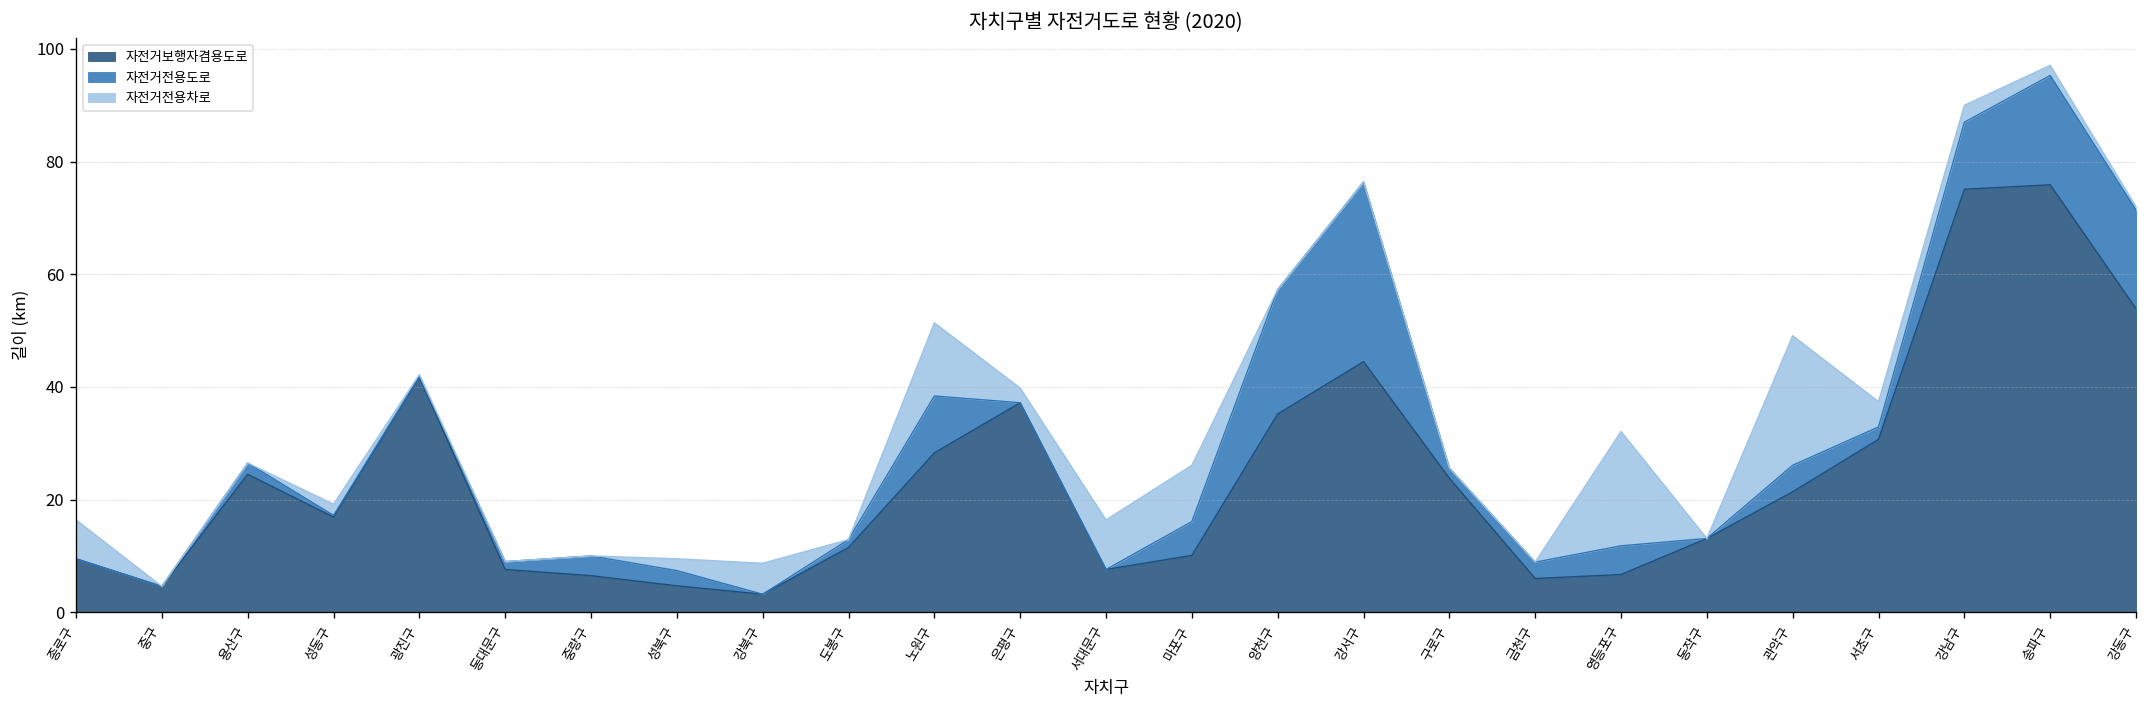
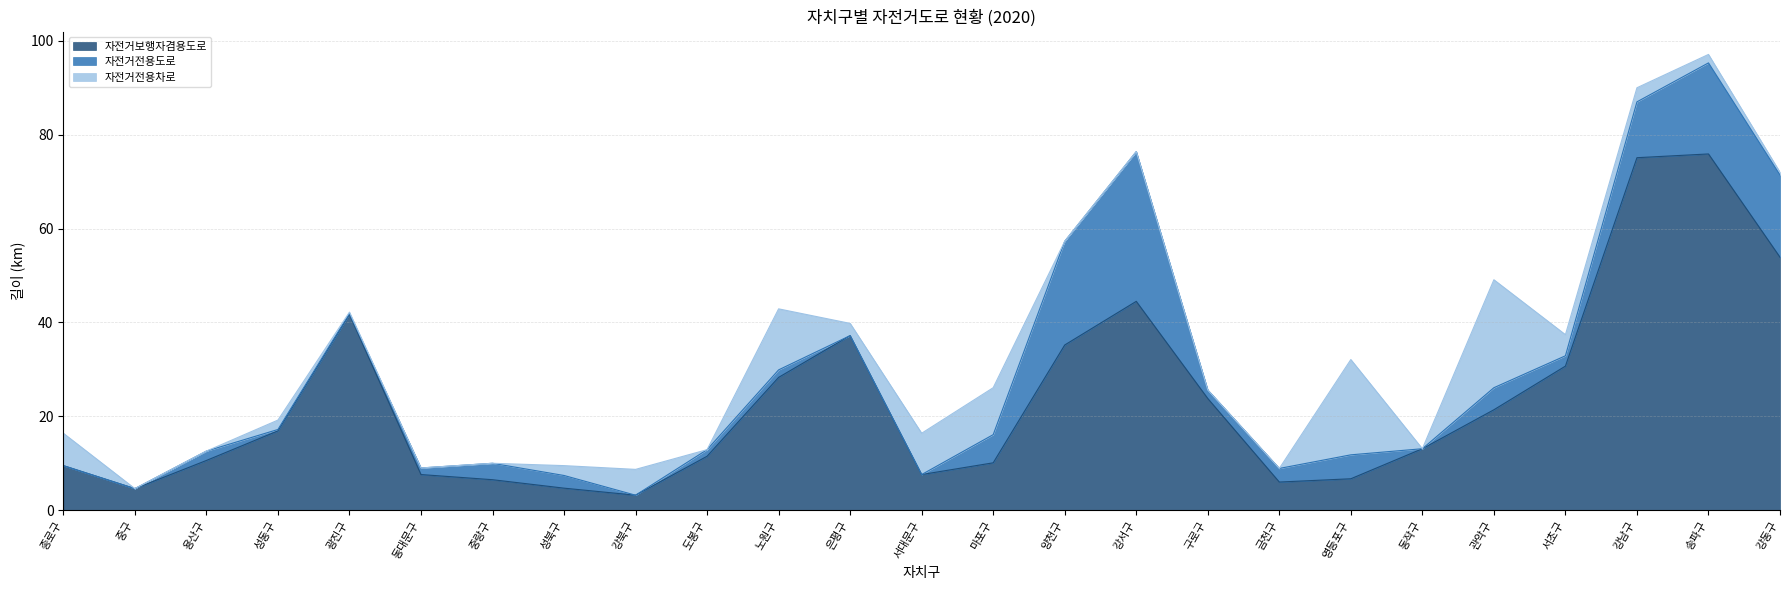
  {
    "자전거보행자겸용도로": {
-     "용산구": 25,
+     "용산구": 11,
      "동대문구": 8,
      "중랑구": 7,
      "성북구": 5,
      "도봉구": 12,
      "노원구": 28,
      "마포구": 10,
      "양천구": 35,
      "강서구": 45,
      "구로구": 24,
      "금천구": 6,
      "영등포구": 7,
      "관악구": 21,
      "서초구": 31,
      "강남구": 75,
      "송파구": 76,
      "강동구": 54
    },
    "자전거전용도로": {
      "성북구": 3,
-     "노원구": 10,
+     "노원구": 2,
      "마포구": 6,
      "영등포구": 5,
      "관악구": 5,
      "서초구": 2,
      "강남구": 12,
      "송파구": 19,
      "강동구": 18
    },
    "자전거전용차로": {
      "종로구": 7,
      "성동구": 2,
      "성북구": 2,
      "강북구": 5,
      "노원구": 13,
      "은평구": 3,
      "서대문구": 9,
      "마포구": 10,
      "영등포구": 20,
      "관악구": 23,
      "서초구": 5,
      "강남구": 3,
      "송파구": 2,
      "강동구": 1
    }
  }
